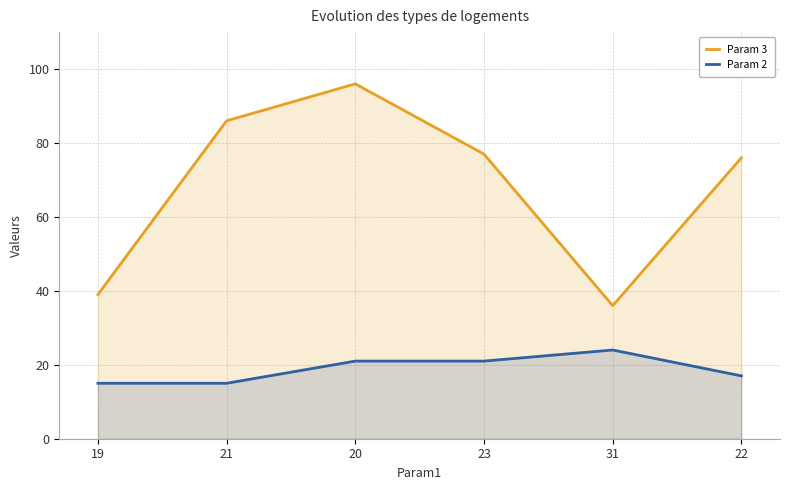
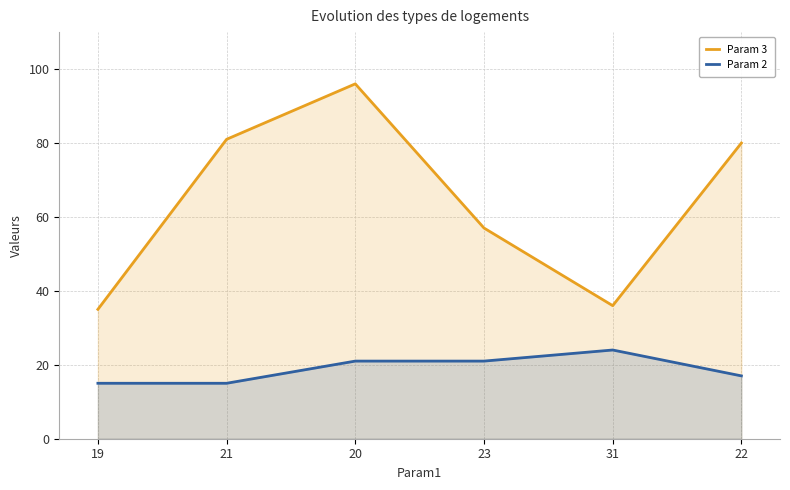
  {
    "Param 3": {
-     "19": 39,
-     "21": 86,
+     "19": 35,
+     "21": 81,
      "20": 96,
-     "23": 77,
+     "23": 57,
      "31": 36,
-     "22": 76
+     "22": 80
    },
    "Param 2": {
      "19": 15,
      "21": 15,
      "20": 21,
      "23": 21,
      "31": 24,
      "22": 17
    }
  }
